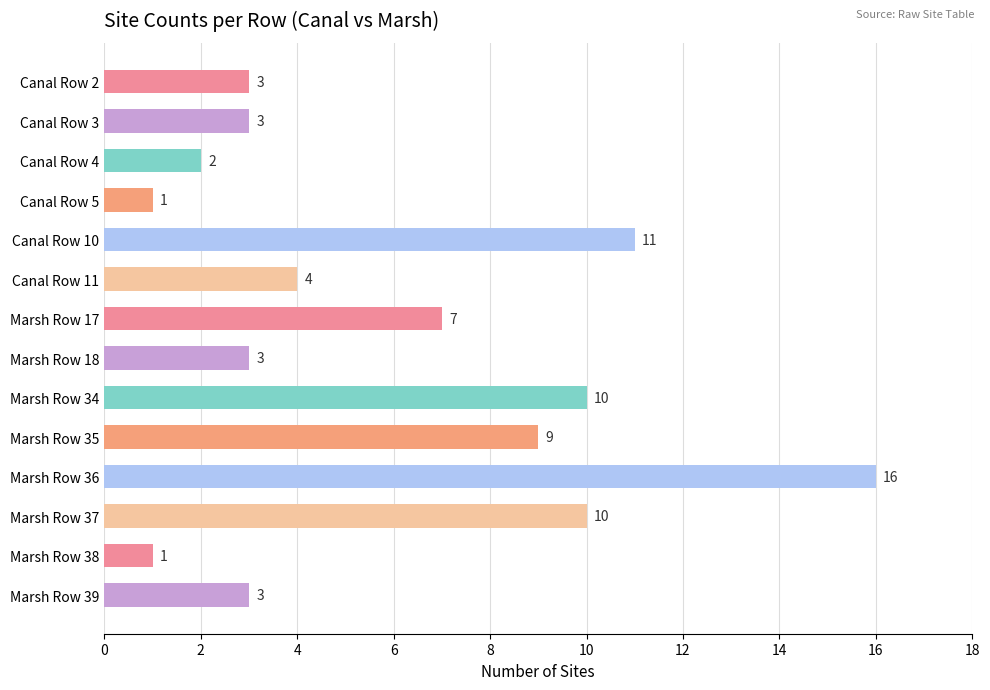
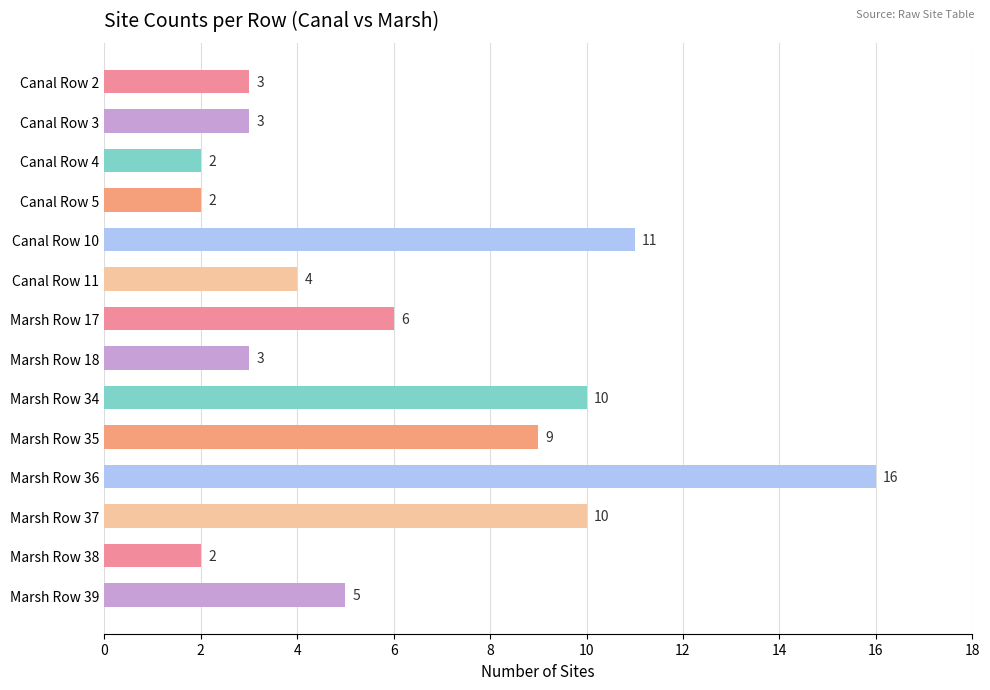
  {
    "Canal Row 2": 3,
    "Canal Row 3": 3,
    "Canal Row 4": 2,
-   "Canal Row 5": 1,
+   "Canal Row 5": 2,
    "Canal Row 10": 11,
    "Canal Row 11": 4,
-   "Marsh Row 17": 7,
+   "Marsh Row 17": 6,
    "Marsh Row 18": 3,
    "Marsh Row 34": 10,
    "Marsh Row 35": 9,
    "Marsh Row 36": 16,
    "Marsh Row 37": 10,
-   "Marsh Row 38": 1,
-   "Marsh Row 39": 3
+   "Marsh Row 38": 2,
+   "Marsh Row 39": 5
  }
